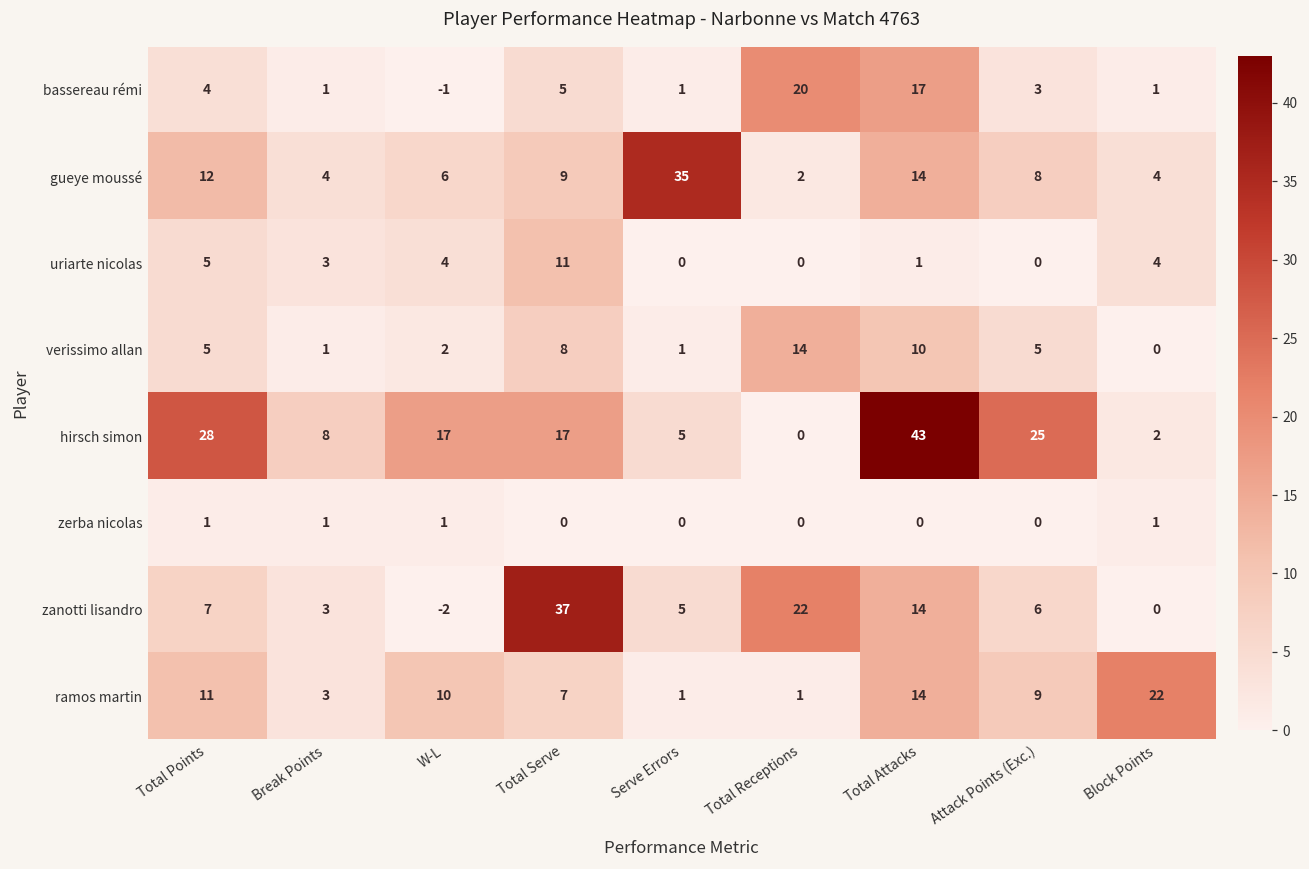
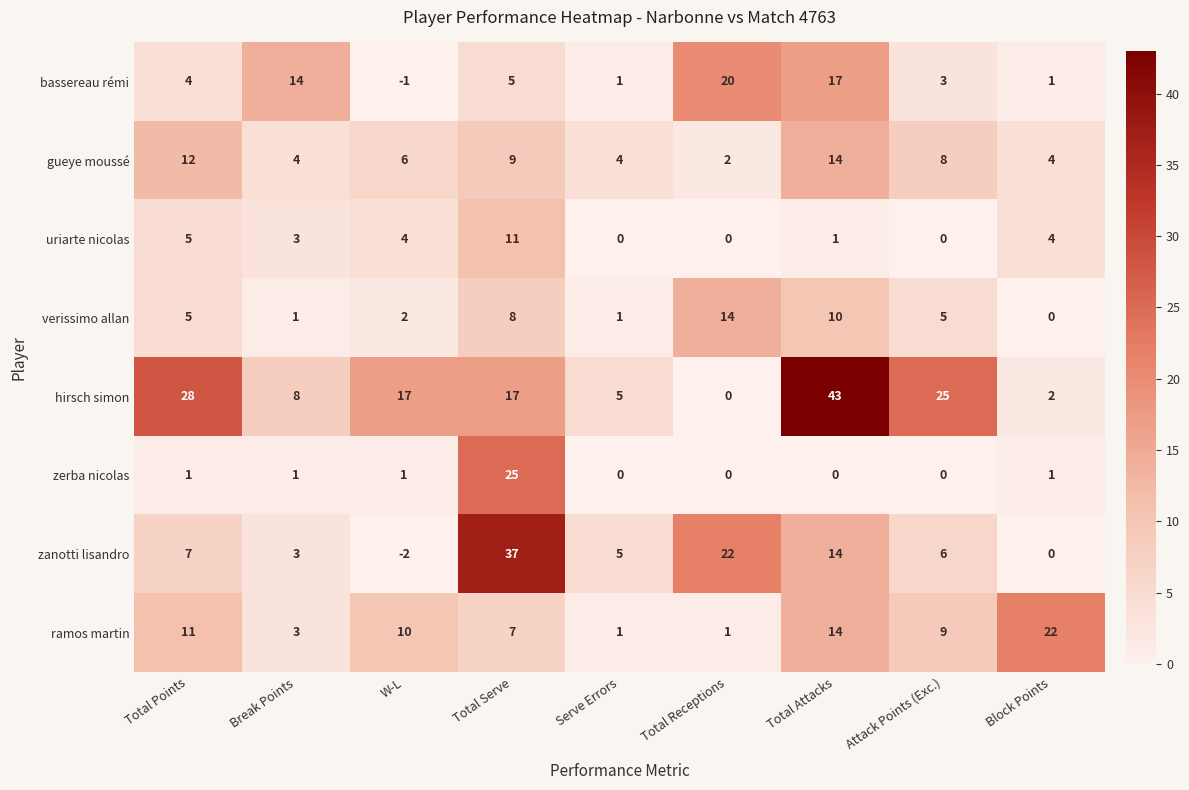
  {
    "bassereau rémi": {
      "Total Points": 4,
-     "Break Points": 1,
+     "Break Points": 14,
      "W-L": -1,
      "Total Serve": 5,
      "Serve Errors": 1,
      "Total Receptions": 20,
      "Total Attacks": 17,
      "Attack Points (Exc.)": 3,
      "Block Points": 1
    },
    "gueye moussé": {
      "Total Points": 12,
      "Break Points": 4,
      "W-L": 6,
      "Total Serve": 9,
-     "Serve Errors": 35,
+     "Serve Errors": 4,
      "Total Receptions": 2,
      "Total Attacks": 14,
      "Attack Points (Exc.)": 8,
      "Block Points": 4
    },
    "uriarte nicolas": {
      "Total Points": 5,
      "Break Points": 3,
      "W-L": 4,
      "Total Serve": 11,
      "Serve Errors": 0,
      "Total Receptions": 0,
      "Total Attacks": 1,
      "Attack Points (Exc.)": 0,
      "Block Points": 4
    },
    "verissimo allan": {
      "Total Points": 5,
      "Break Points": 1,
      "W-L": 2,
      "Total Serve": 8,
      "Serve Errors": 1,
      "Total Receptions": 14,
      "Total Attacks": 10,
      "Attack Points (Exc.)": 5,
      "Block Points": 0
    },
    "hirsch simon": {
      "Total Points": 28,
      "Break Points": 8,
      "W-L": 17,
      "Total Serve": 17,
      "Serve Errors": 5,
      "Total Receptions": 0,
      "Total Attacks": 43,
      "Attack Points (Exc.)": 25,
      "Block Points": 2
    },
    "zerba nicolas": {
      "Total Points": 1,
      "Break Points": 1,
      "W-L": 1,
-     "Total Serve": 0,
+     "Total Serve": 25,
      "Serve Errors": 0,
      "Total Receptions": 0,
      "Total Attacks": 0,
      "Attack Points (Exc.)": 0,
      "Block Points": 1
    },
    "zanotti lisandro": {
      "Total Points": 7,
      "Break Points": 3,
      "W-L": -2,
      "Total Serve": 37,
      "Serve Errors": 5,
      "Total Receptions": 22,
      "Total Attacks": 14,
      "Attack Points (Exc.)": 6,
      "Block Points": 0
    },
    "ramos martin": {
      "Total Points": 11,
      "Break Points": 3,
      "W-L": 10,
      "Total Serve": 7,
      "Serve Errors": 1,
      "Total Receptions": 1,
      "Total Attacks": 14,
      "Attack Points (Exc.)": 9,
      "Block Points": 22
    }
  }
